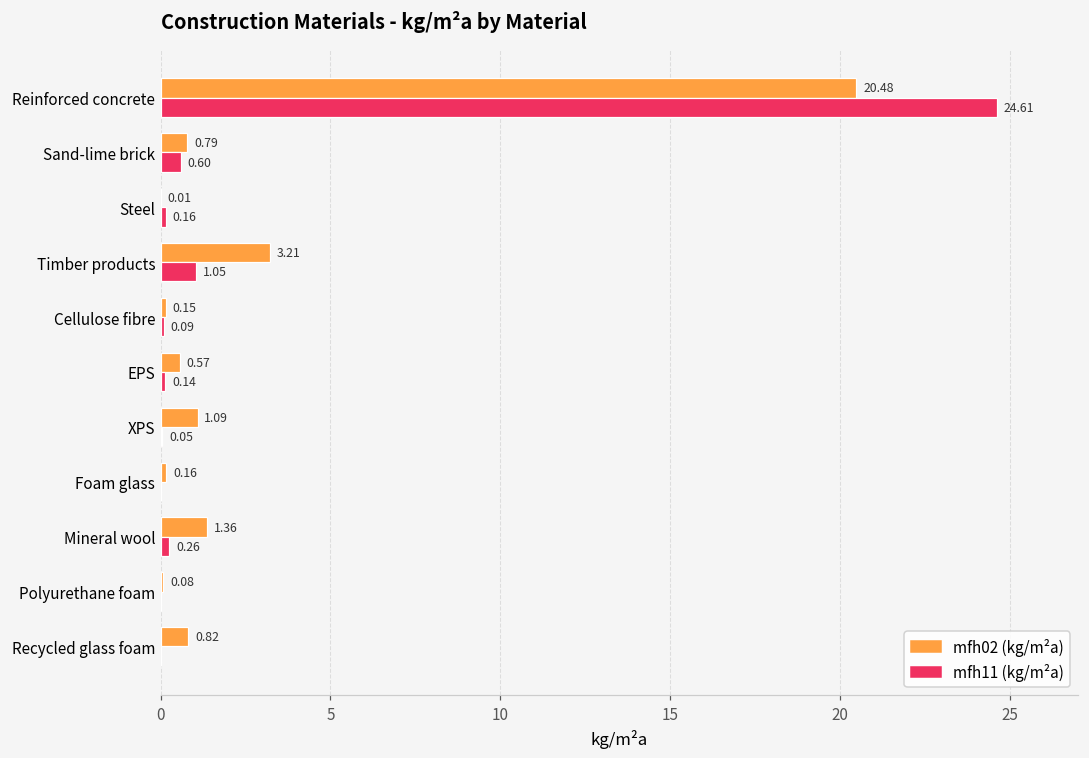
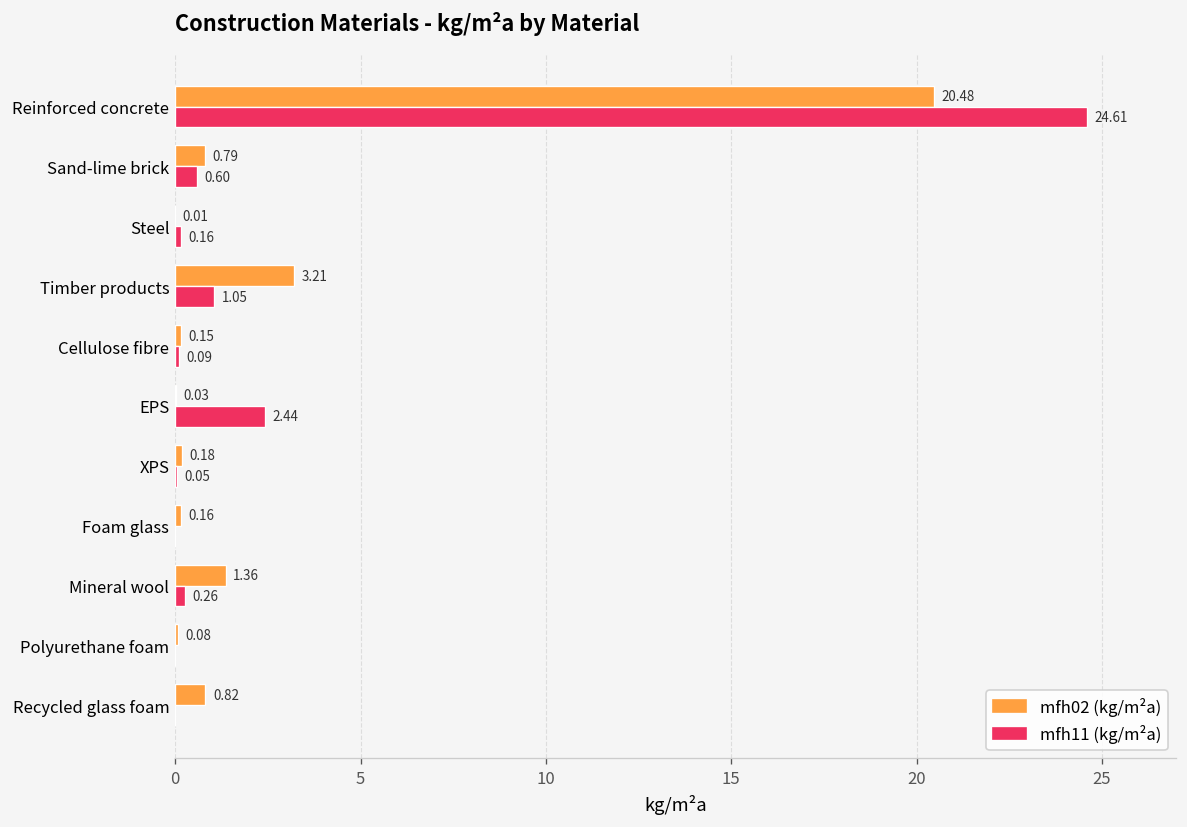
  {
    "mfh02 (kg/m²a)": {
      "Reinforced concrete": 20.48,
      "Sand-lime brick": 0.79,
      "Steel": 0.01,
      "Timber products": 3.21,
      "Cellulose fibre": 0.15,
-     "EPS": 0.57,
-     "XPS": 1.09,
+     "EPS": 0.03,
+     "XPS": 0.18,
      "Foam glass": 0.16,
      "Mineral wool": 1.36,
      "Polyurethane foam": 0.08,
      "Recycled glass foam": 0.82
    },
    "mfh11 (kg/m²a)": {
      "Reinforced concrete": 24.61,
      "Sand-lime brick": 0.60,
      "Steel": 0.16,
      "Timber products": 1.05,
      "Cellulose fibre": 0.09,
-     "EPS": 0.14,
+     "EPS": 2.44,
      "XPS": 0.05,
      "Mineral wool": 0.26
    }
  }
